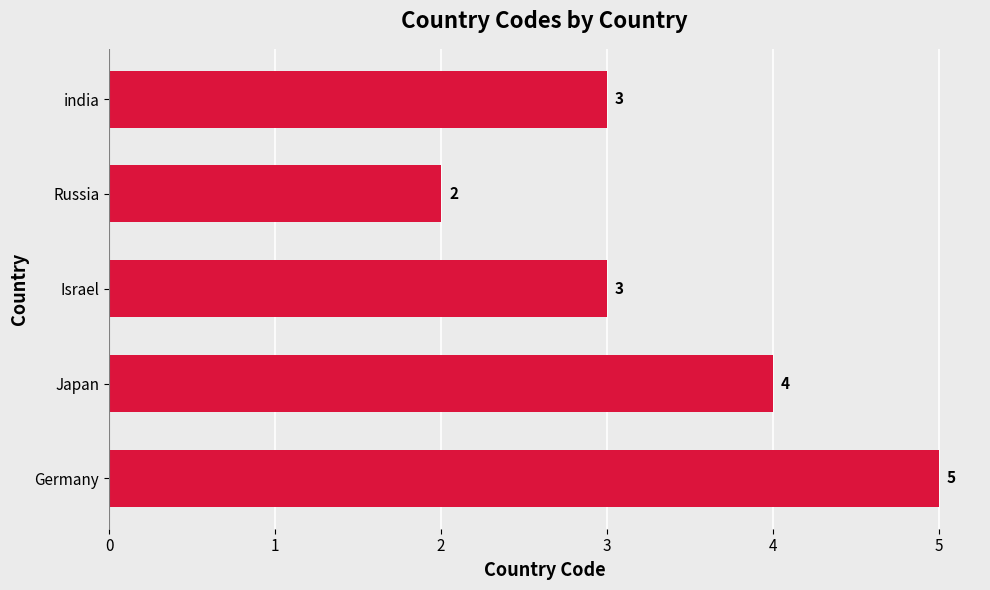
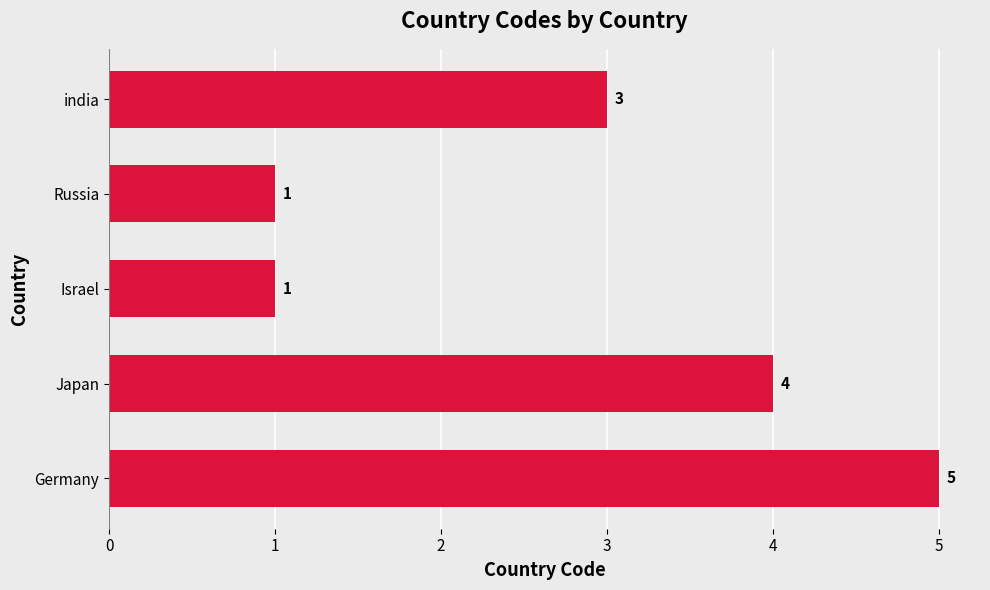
  {
    "india": 3,
-   "Russia": 2,
-   "Israel": 3,
+   "Russia": 1,
+   "Israel": 1,
    "Japan": 4,
    "Germany": 5
  }
